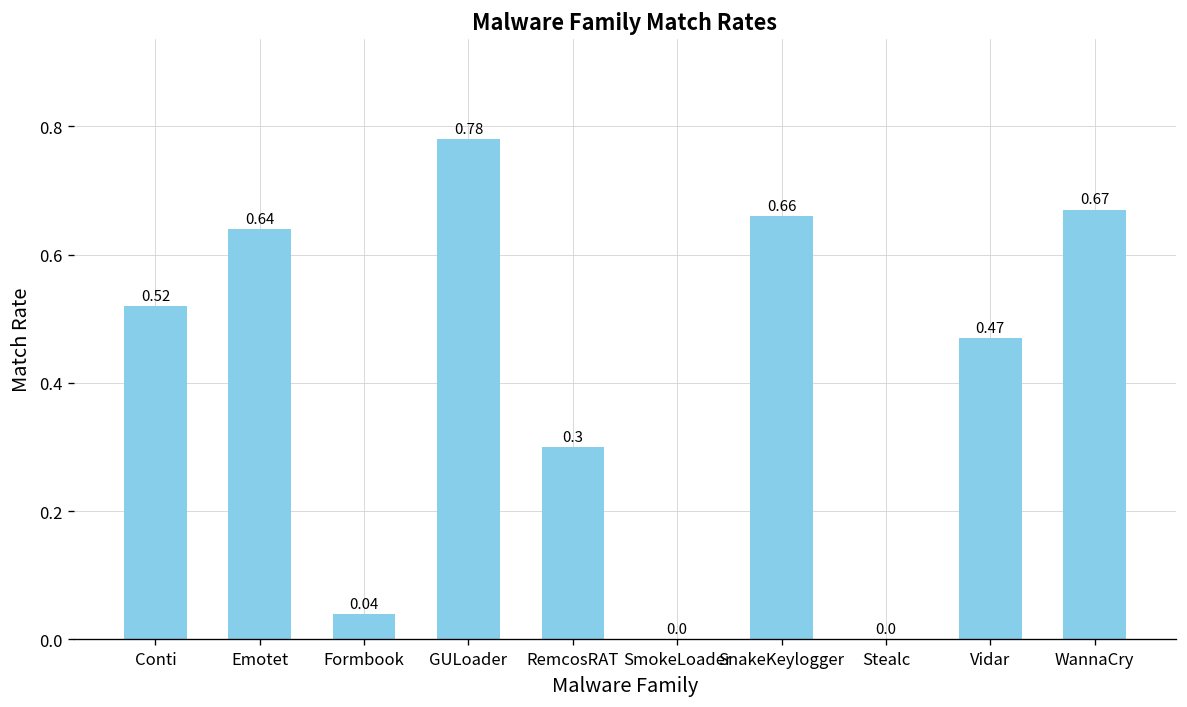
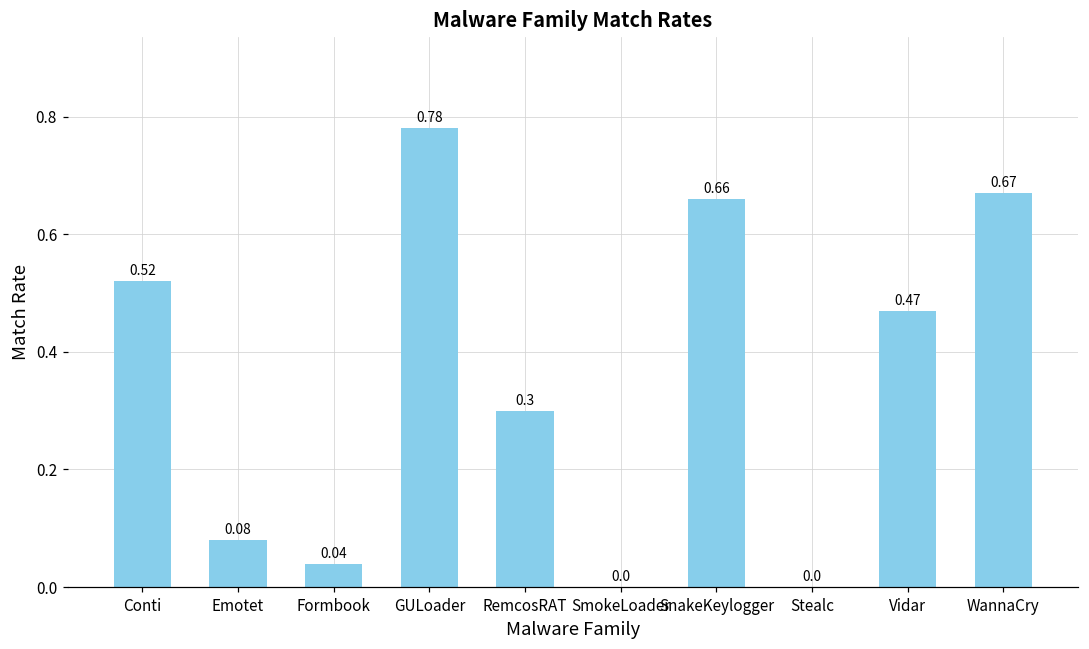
  {
    "Conti": 0.52,
-   "Emotet": 0.64,
+   "Emotet": 0.08,
    "Formbook": 0.04,
    "GULoader": 0.78,
    "RemcosRAT": 0.3,
    "SmokeLoader": 0.0,
    "SnakeKeylogger": 0.66,
    "Stealc": 0.0,
    "Vidar": 0.47,
    "WannaCry": 0.67
  }
